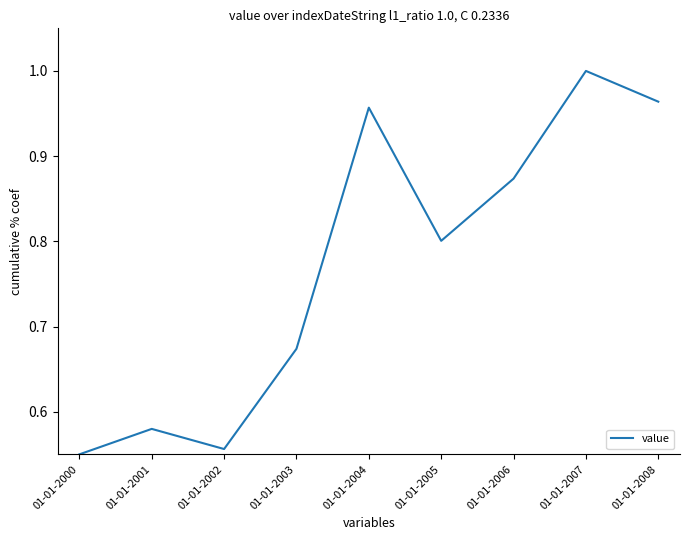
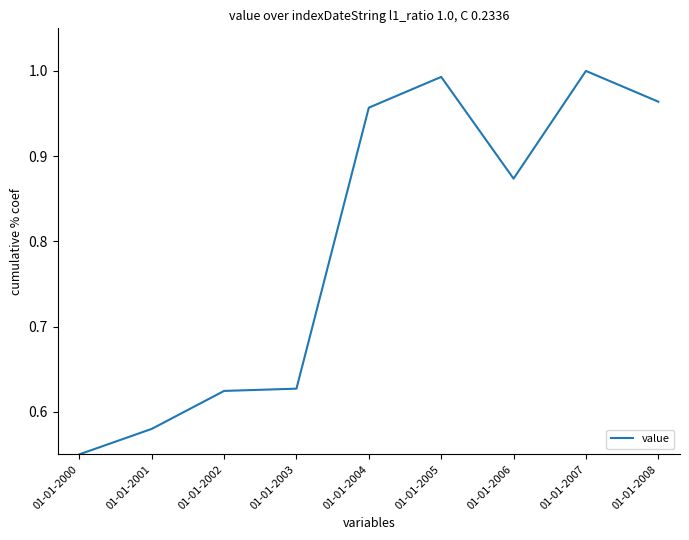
  {
    "01-01-2000": 0.55,
    "01-01-2001": 0.58,
-   "01-01-2002": 0.56,
-   "01-01-2003": 0.67,
+   "01-01-2002": 0.62,
+   "01-01-2003": 0.63,
    "01-01-2004": 0.96,
-   "01-01-2005": 0.80,
+   "01-01-2005": 0.99,
    "01-01-2006": 0.87,
    "01-01-2007": 1.00,
    "01-01-2008": 0.96
  }
